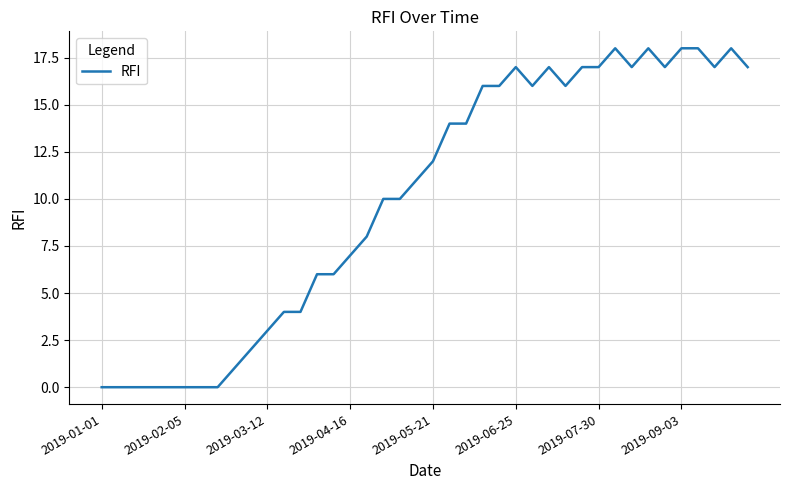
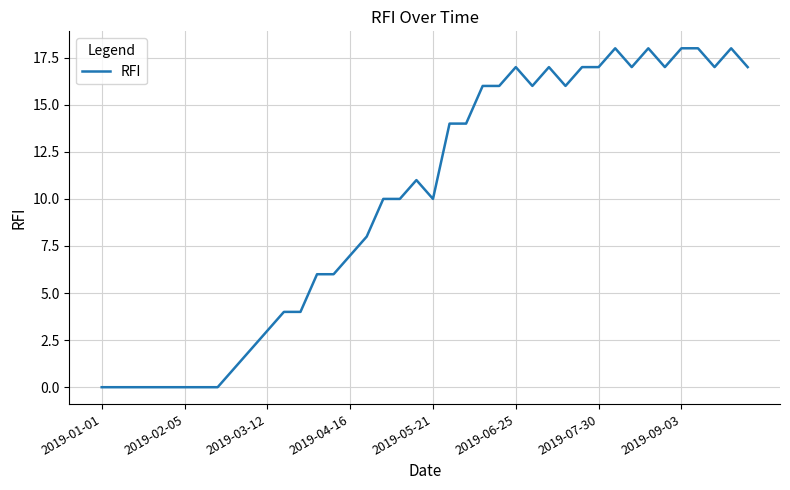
  {
    "2019-01-01": 0,
    "2019-02-05": 0,
    "2019-03-12": 3,
    "2019-04-16": 7,
-   "2019-05-21": 12,
+   "2019-05-21": 10,
    "2019-06-25": 17,
    "2019-07-30": 17,
    "2019-09-03": 18
  }
